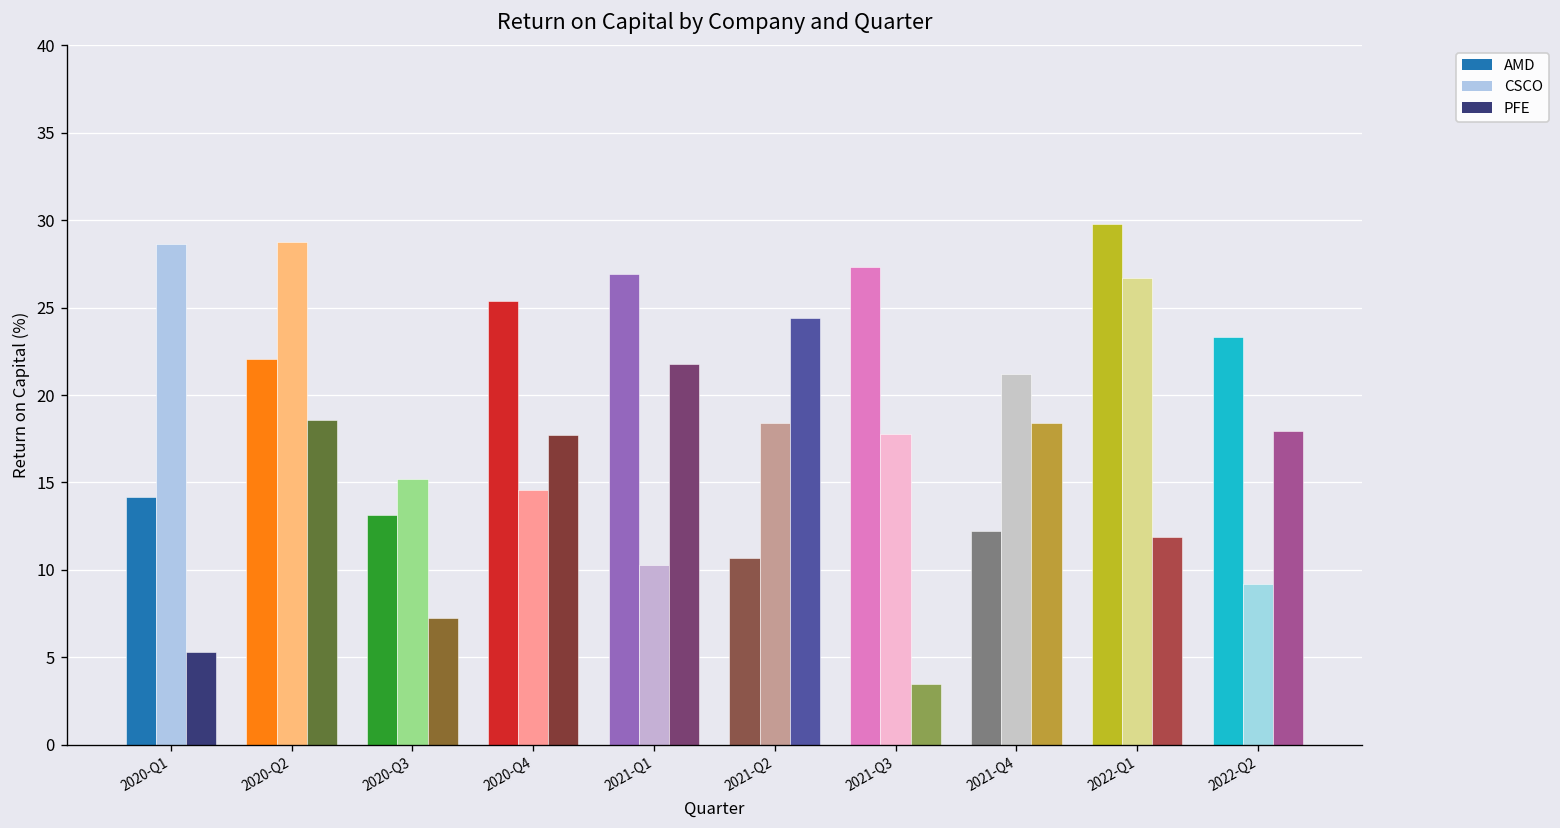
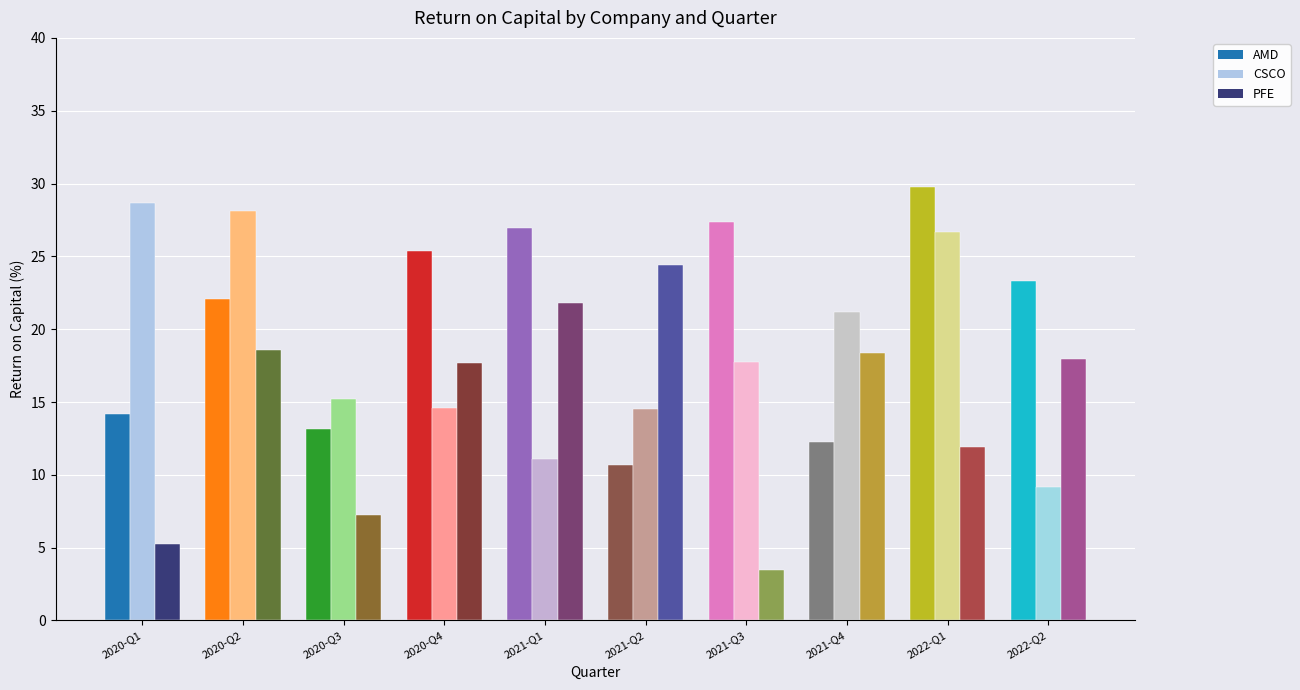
  {
    "2020-Q1": 28.6,
-   "2020-Q2": 28.7,
+   "2020-Q2": 28.1,
    "2020-Q3": 15.2,
    "2020-Q4": 14.6,
-   "2021-Q1": 10.3,
-   "2021-Q2": 18.4,
+   "2021-Q1": 11.1,
+   "2021-Q2": 14.5,
    "2021-Q3": 17.8,
    "2021-Q4": 21.2,
    "2022-Q1": 26.7,
    "2022-Q2": 9.2
  }
